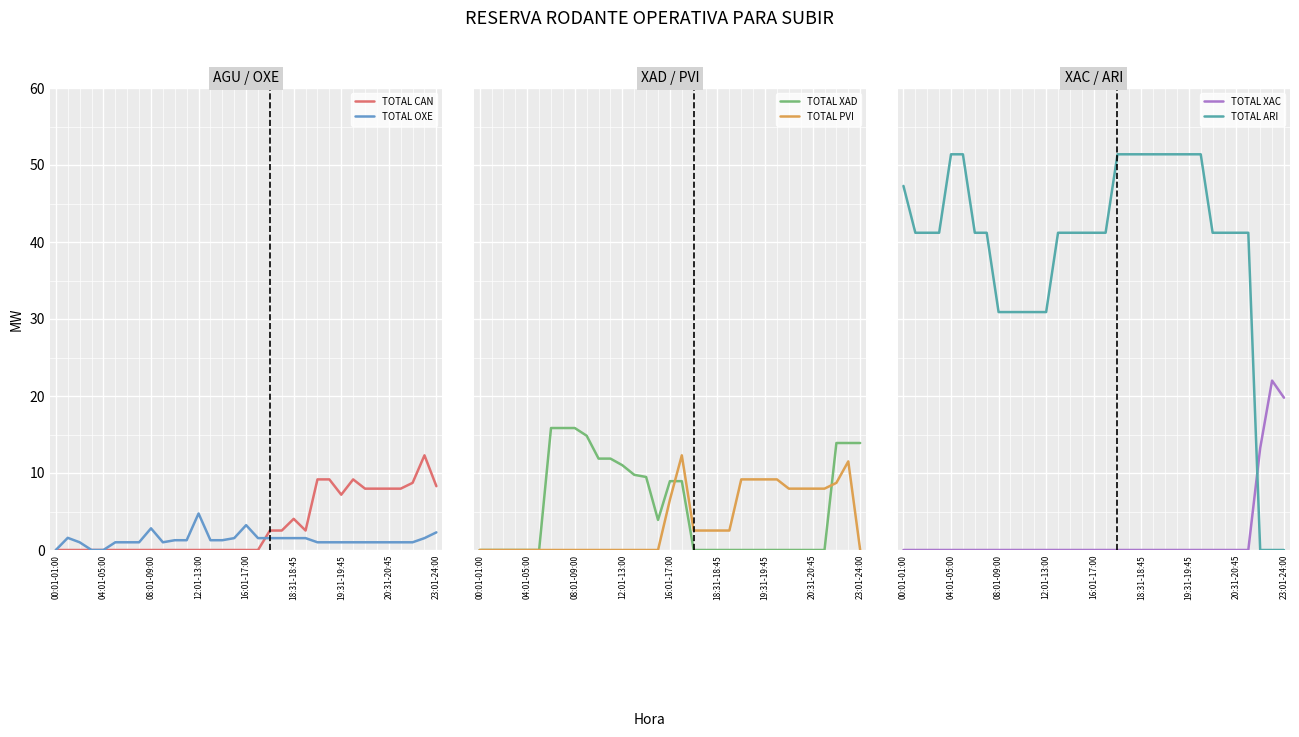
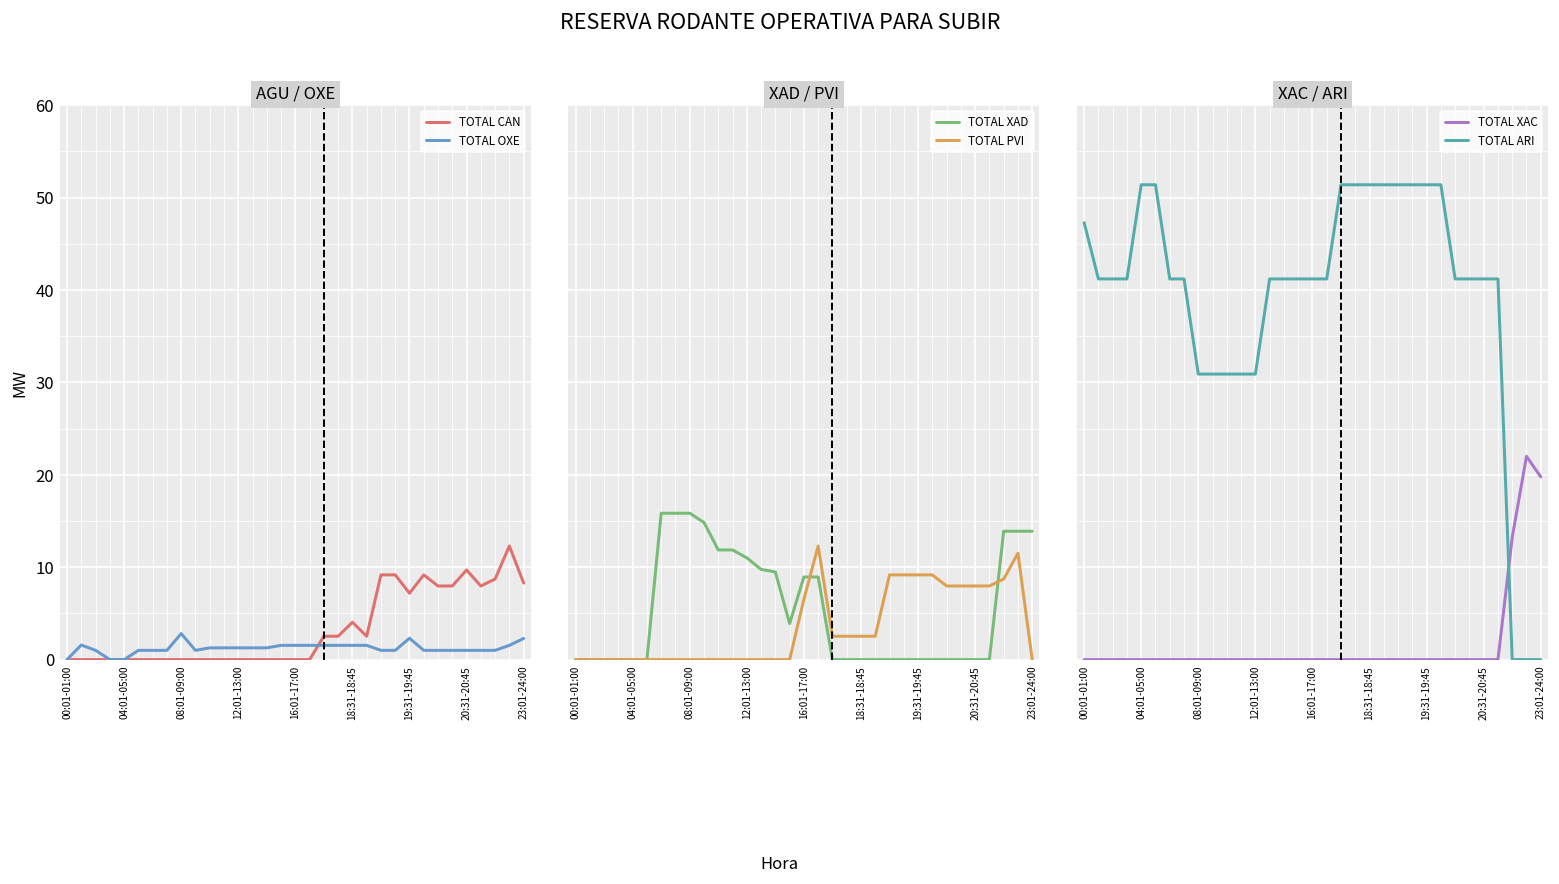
  {
    "AGU / OXE": {
      "TOTAL CAN": {
        "08:01-09:00": 0,
        "12:01-13:00": 0,
        "16:01-17:00": 0,
        "18:31-18:45": 4,
        "19:31-19:45": 7,
-       "20:31-20:45": 8,
+       "20:31-20:45": 10,
        "23:01-24:00": 8
      },
      "TOTAL OXE": {
        "08:01-09:00": 3,
-       "12:01-13:00": 5,
-       "16:01-17:00": 3,
+       "12:01-13:00": 1,
+       "16:01-17:00": 2,
        "18:31-18:45": 2,
-       "19:31-19:45": 1,
+       "19:31-19:45": 2,
        "20:31-20:45": 1,
        "23:01-24:00": 2
      }
    }
  }
